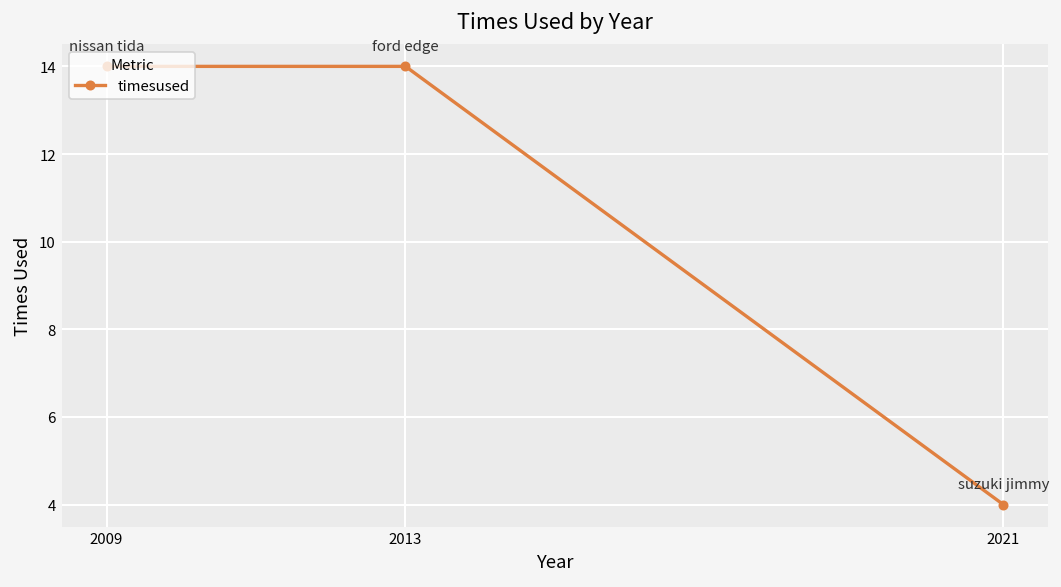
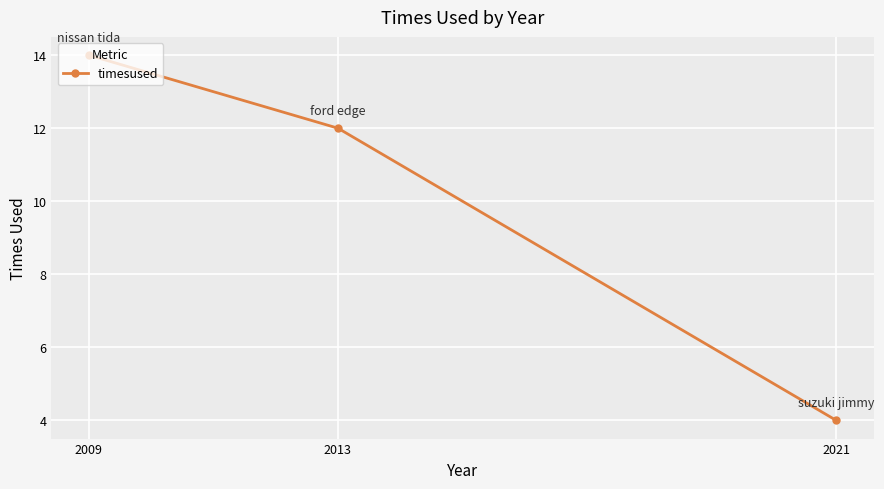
  {
-   "2013": 14,
+   "2013": 12,
    "2021": 4
  }
